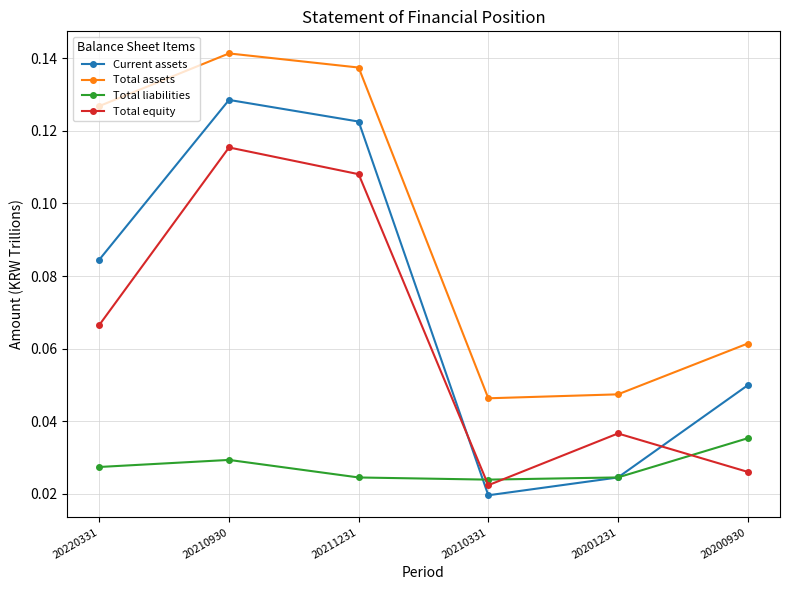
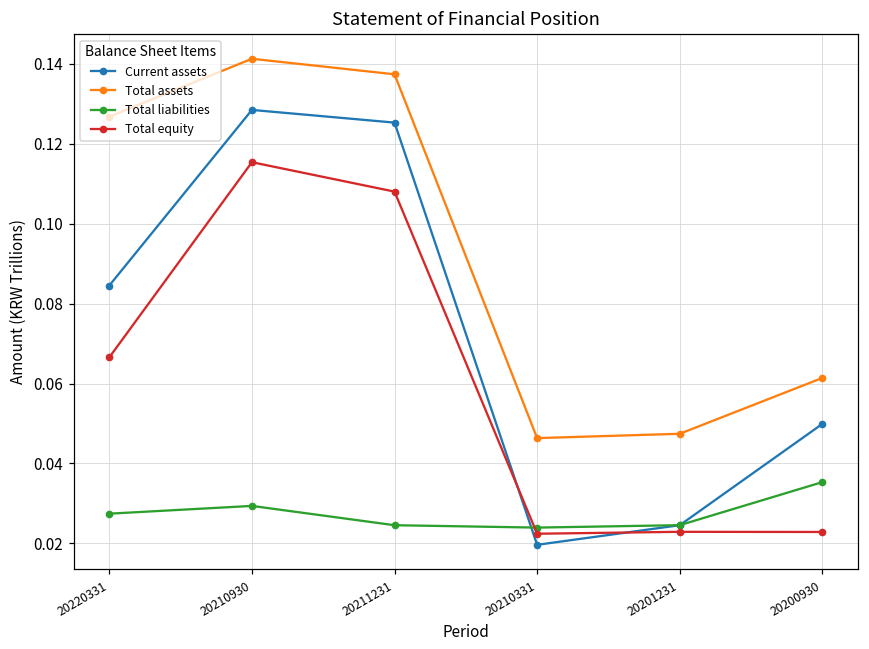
  {
    "Current assets": {
      "20220331": 0.085,
      "20210930": 0.129,
-     "20211231": 0.123,
+     "20211231": 0.125,
      "20210331": 0.020,
      "20200930": 0.050
    },
    "Total assets": {
      "20210930": 0.141,
      "20211231": 0.137,
      "20210331": 0.046,
      "20201231": 0.047,
      "20200930": 0.061
    },
    "Total liabilities": {
      "20220331": 0.027,
      "20210930": 0.029,
      "20211231": 0.025,
      "20210331": 0.024,
      "20200930": 0.035
    },
    "Total equity": {
      "20220331": 0.067,
      "20210930": 0.115,
      "20211231": 0.108,
      "20210331": 0.022,
-     "20201231": 0.037,
-     "20200930": 0.026
+     "20201231": 0.023,
+     "20200930": 0.023
    }
  }
